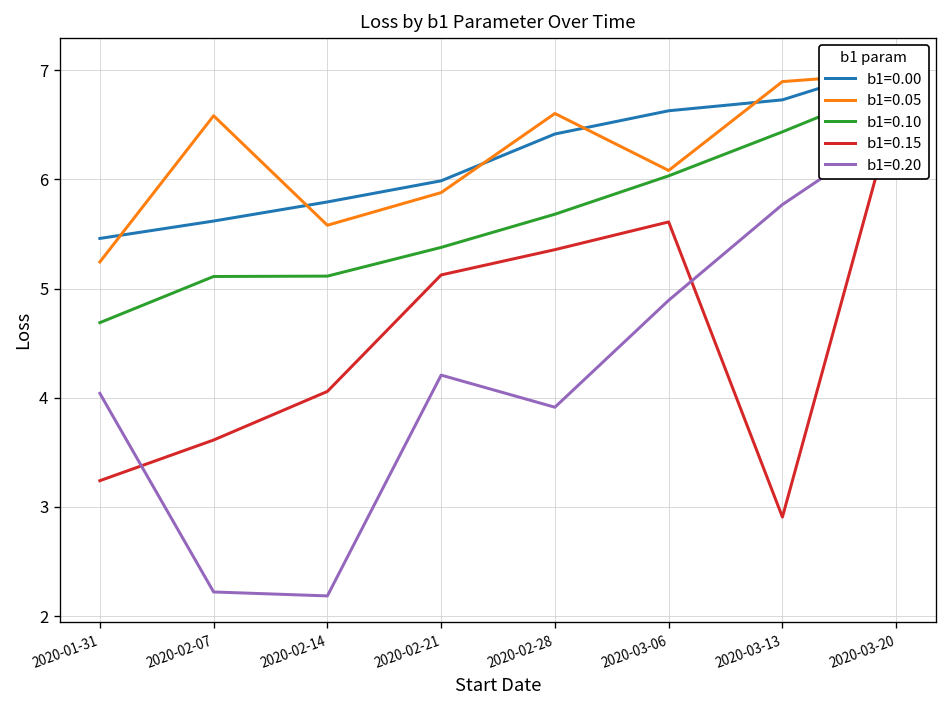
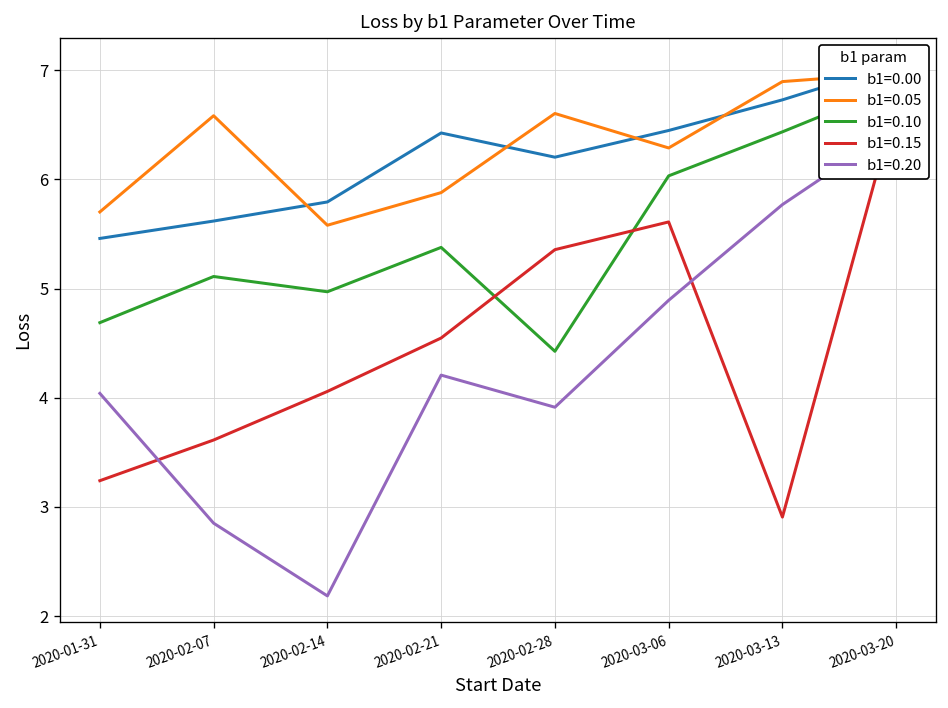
  {
    "b1=0.00": {
      "2020-01-31": 5.5,
      "2020-02-07": 5.6,
      "2020-02-14": 5.8,
-     "2020-02-21": 6.0,
-     "2020-02-28": 6.4,
-     "2020-03-06": 6.6,
+     "2020-02-21": 6.4,
+     "2020-02-28": 6.2,
+     "2020-03-06": 6.4,
      "2020-03-13": 6.7
    },
    "b1=0.05": {
-     "2020-01-31": 5.2,
+     "2020-01-31": 5.7,
      "2020-02-07": 6.6,
      "2020-02-14": 5.6,
      "2020-02-21": 5.9,
      "2020-02-28": 6.6,
-     "2020-03-06": 6.1,
+     "2020-03-06": 6.3,
      "2020-03-13": 6.9
    },
    "b1=0.10": {
      "2020-01-31": 4.7,
      "2020-02-07": 5.1,
-     "2020-02-14": 5.1,
+     "2020-02-14": 5.0,
      "2020-02-21": 5.4,
-     "2020-02-28": 5.7,
+     "2020-02-28": 4.4,
      "2020-03-06": 6.0,
      "2020-03-13": 6.4
    },
    "b1=0.15": {
      "2020-01-31": 3.2,
      "2020-02-07": 3.6,
      "2020-02-14": 4.1,
-     "2020-02-21": 5.1,
+     "2020-02-21": 4.5,
      "2020-02-28": 5.4,
      "2020-03-06": 5.6,
      "2020-03-13": 2.9
    },
    "b1=0.20": {
      "2020-01-31": 4.0,
-     "2020-02-07": 2.2,
+     "2020-02-07": 2.9,
      "2020-02-14": 2.2,
      "2020-02-21": 4.2,
      "2020-02-28": 3.9,
      "2020-03-06": 4.9,
      "2020-03-13": 5.8
    }
  }
